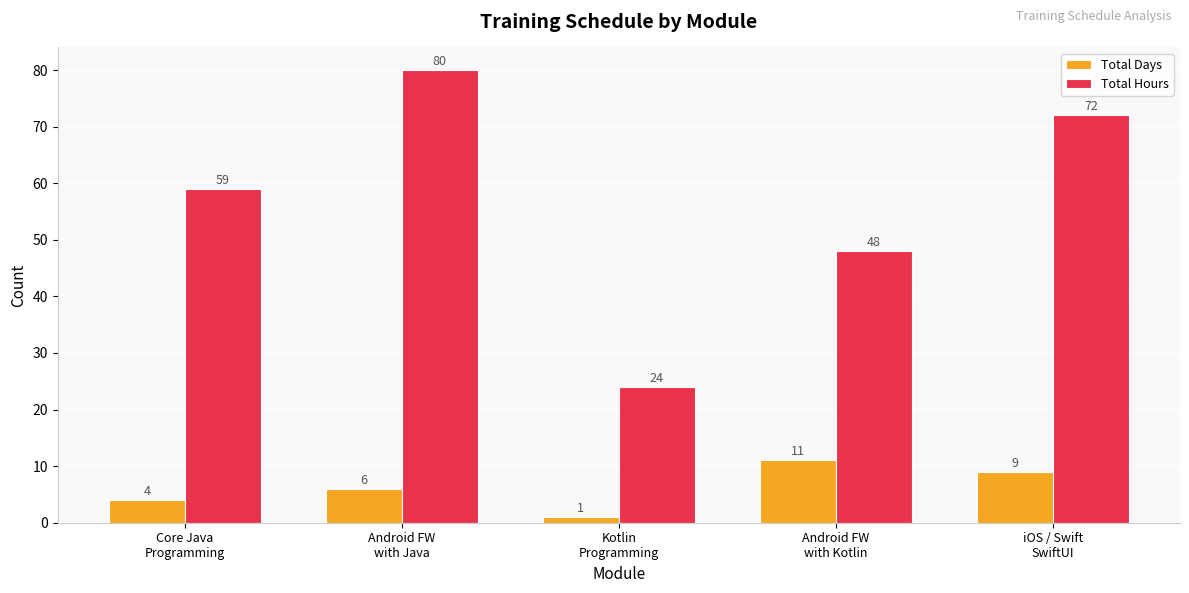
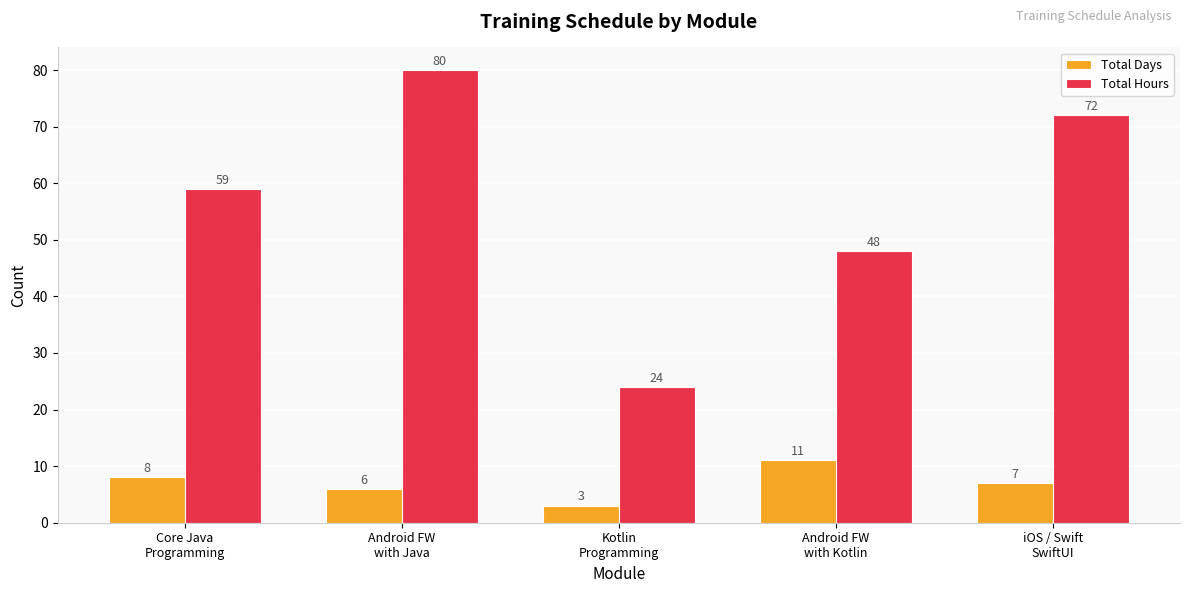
  {
    "Total Days": {
-     "Core Java Programming": 4,
+     "Core Java Programming": 8,
      "Android FW with Java": 6,
-     "Kotlin Programming": 1,
+     "Kotlin Programming": 3,
      "Android FW with Kotlin": 11,
-     "iOS / Swift SwiftUI": 9
+     "iOS / Swift SwiftUI": 7
    },
    "Total Hours": {
      "Core Java Programming": 59,
      "Android FW with Java": 80,
      "Kotlin Programming": 24,
      "Android FW with Kotlin": 48,
      "iOS / Swift SwiftUI": 72
    }
  }
